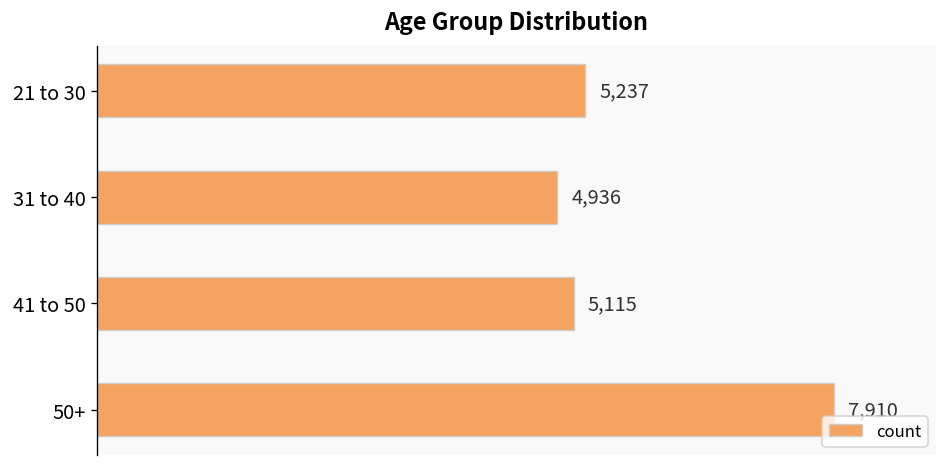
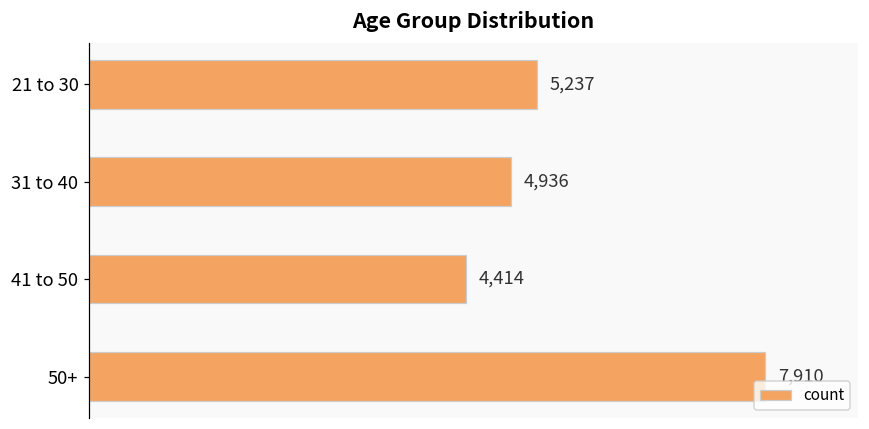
  {
    "21 to 30": "5,237",
    "31 to 40": "4,936",
-   "41 to 50": "5,115"
+   "41 to 50": "4,414"
  }
